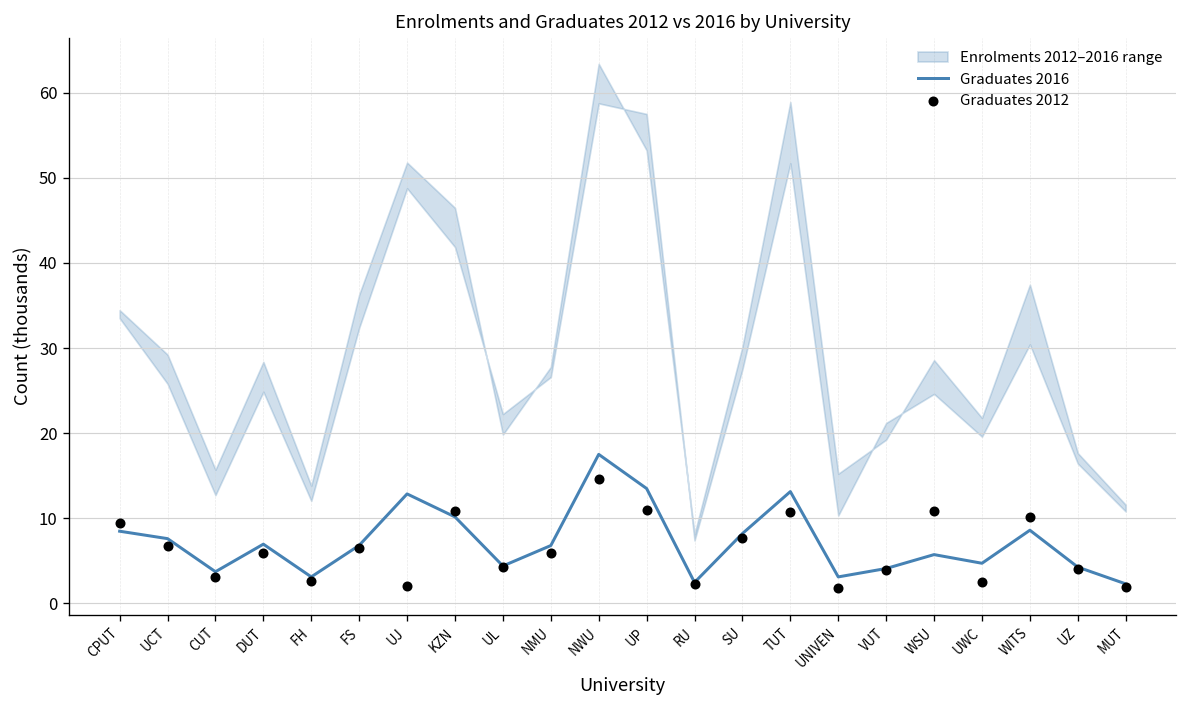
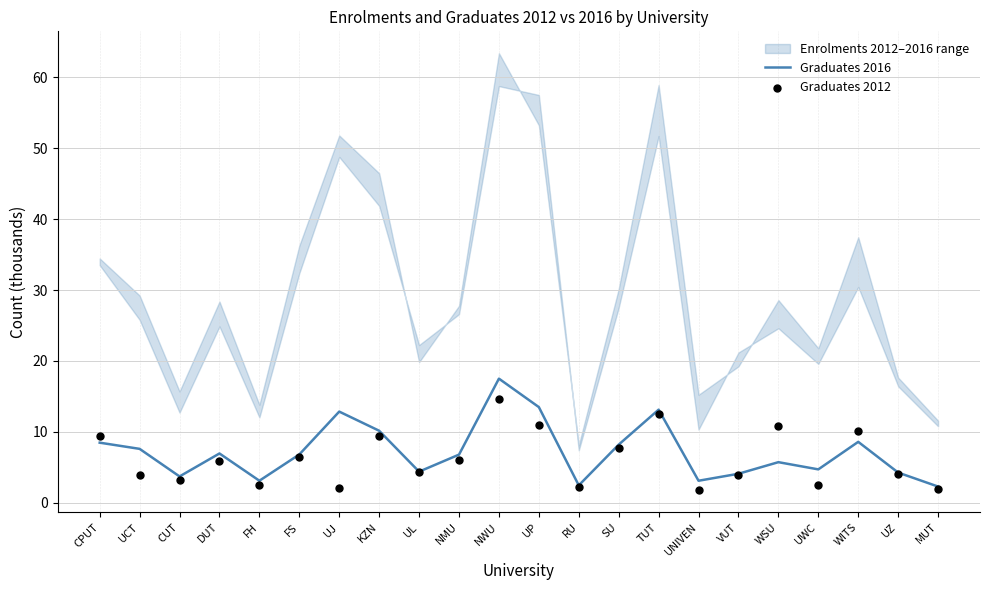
  {
    "Graduates 2012": {
-     "UCT": 7,
-     "KZN": 11,
-     "TUT": 11
+     "UCT": 4,
+     "KZN": 9,
+     "TUT": 13
    }
  }
